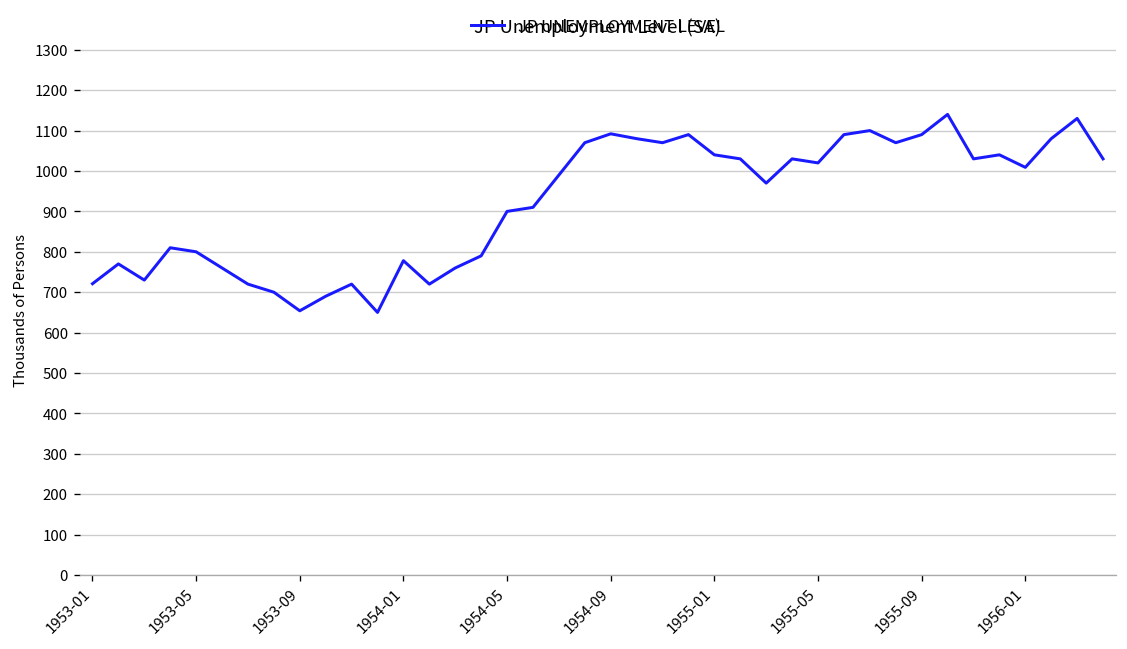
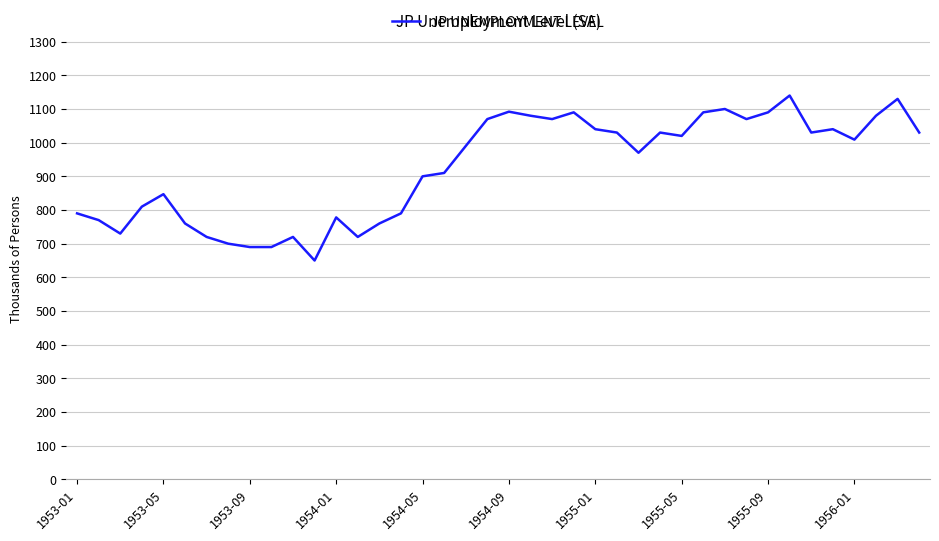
  {
-   "1953-01": 720,
-   "1953-05": 800,
-   "1953-09": 650,
+   "1953-01": 790,
+   "1953-05": 850,
+   "1953-09": 690,
    "1954-01": 780,
    "1954-05": 900,
    "1954-09": 1090,
    "1955-01": 1040,
    "1955-05": 1020,
    "1955-09": 1090,
    "1956-01": 1010
  }
